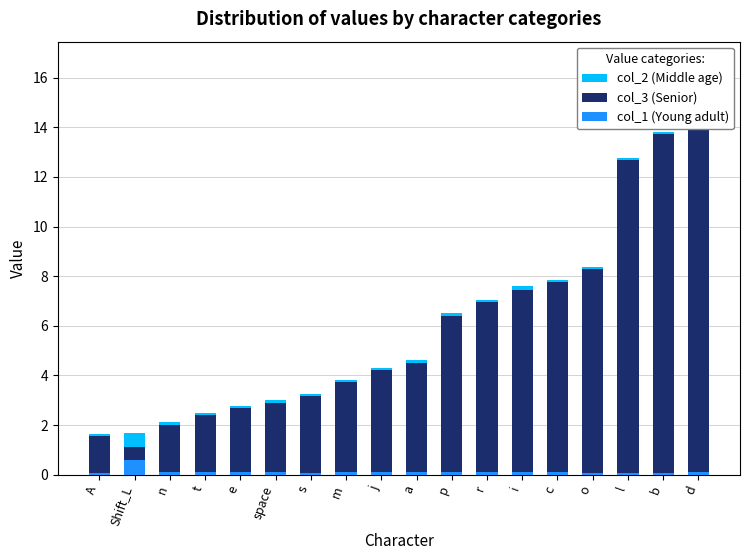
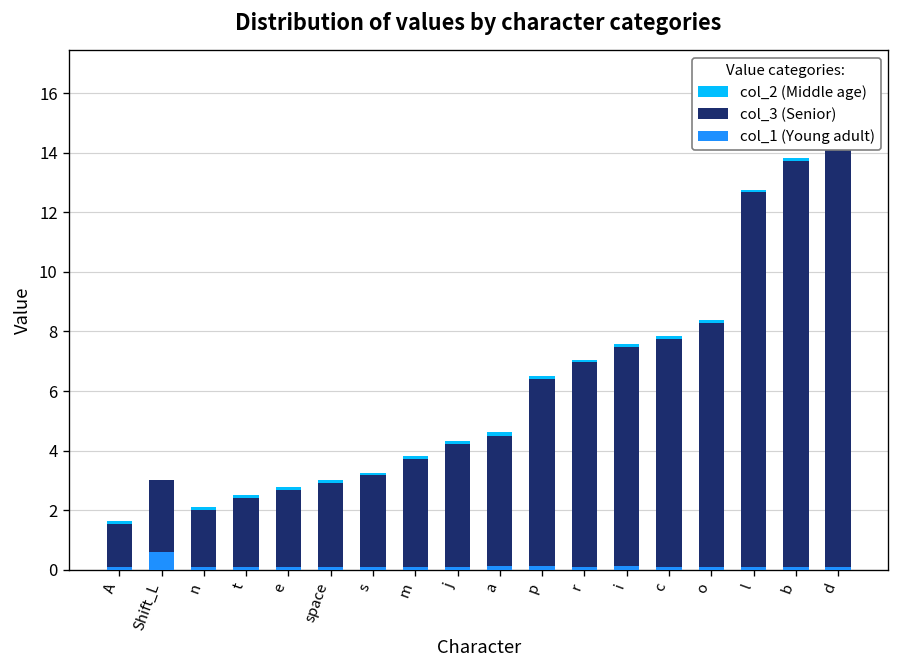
  {
    "col_3 (Senior)": {
-     "Shift_L": 1.1
+     "Shift_L": 3.0
    }
  }
